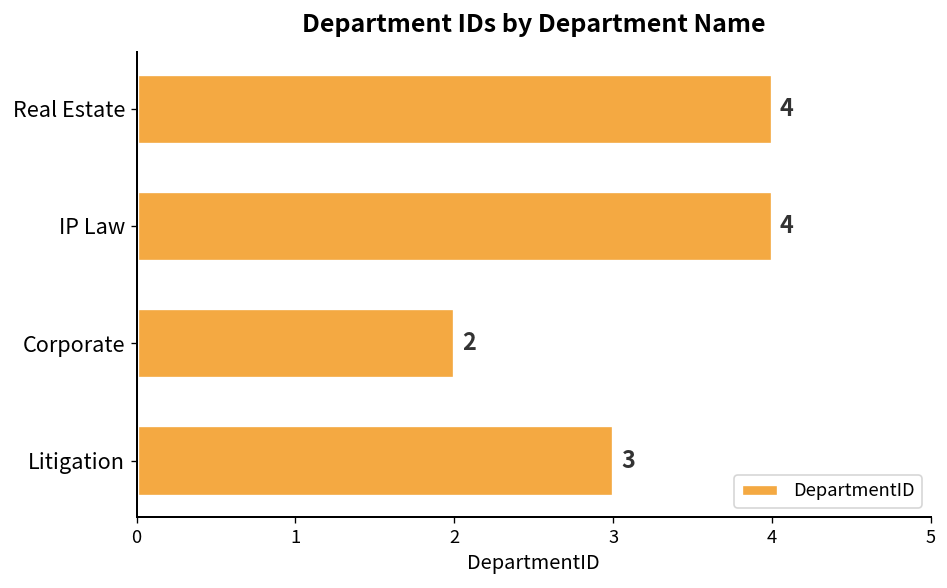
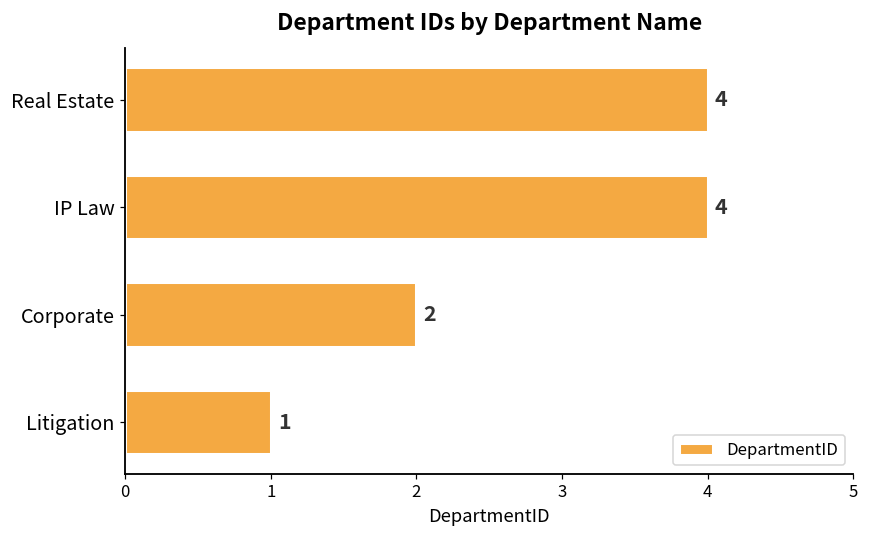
  {
    "Real Estate": 4,
    "IP Law": 4,
    "Corporate": 2,
-   "Litigation": 3
+   "Litigation": 1
  }
